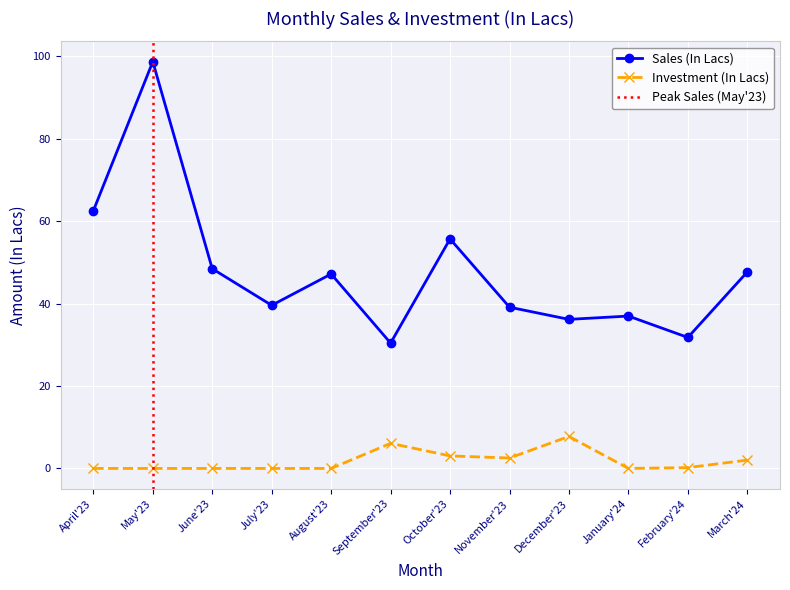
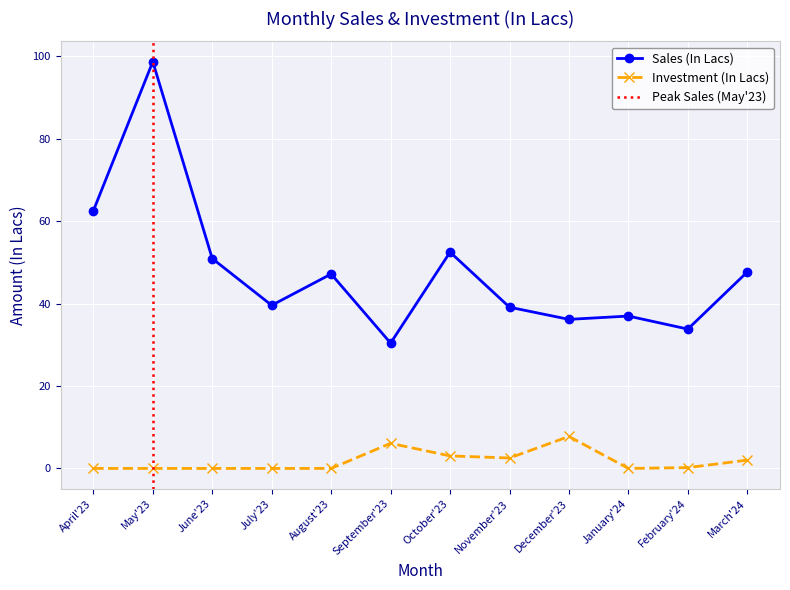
  {
    "Sales (In Lacs)": {
      "April'23": 63,
      "May'23": 99,
-     "June'23": 48,
+     "June'23": 51,
      "July'23": 40,
      "August'23": 47,
      "September'23": 30,
-     "October'23": 56,
+     "October'23": 53,
      "November'23": 39,
      "December'23": 36,
      "January'24": 37,
-     "February'24": 32,
+     "February'24": 34,
      "March'24": 48
    },
    "Investment (In Lacs)": {
      "April'23": 0,
      "May'23": 0,
      "June'23": 0,
      "July'23": 0,
      "August'23": 0,
      "September'23": 6,
      "October'23": 3,
      "November'23": 3,
      "December'23": 8,
      "January'24": 0,
      "February'24": 0,
      "March'24": 2
    }
  }
